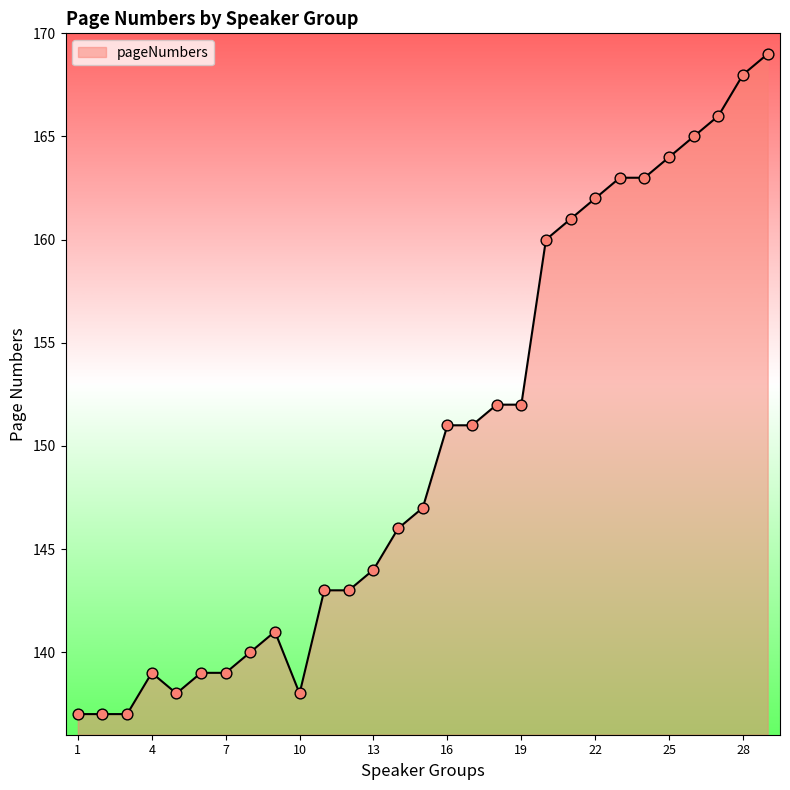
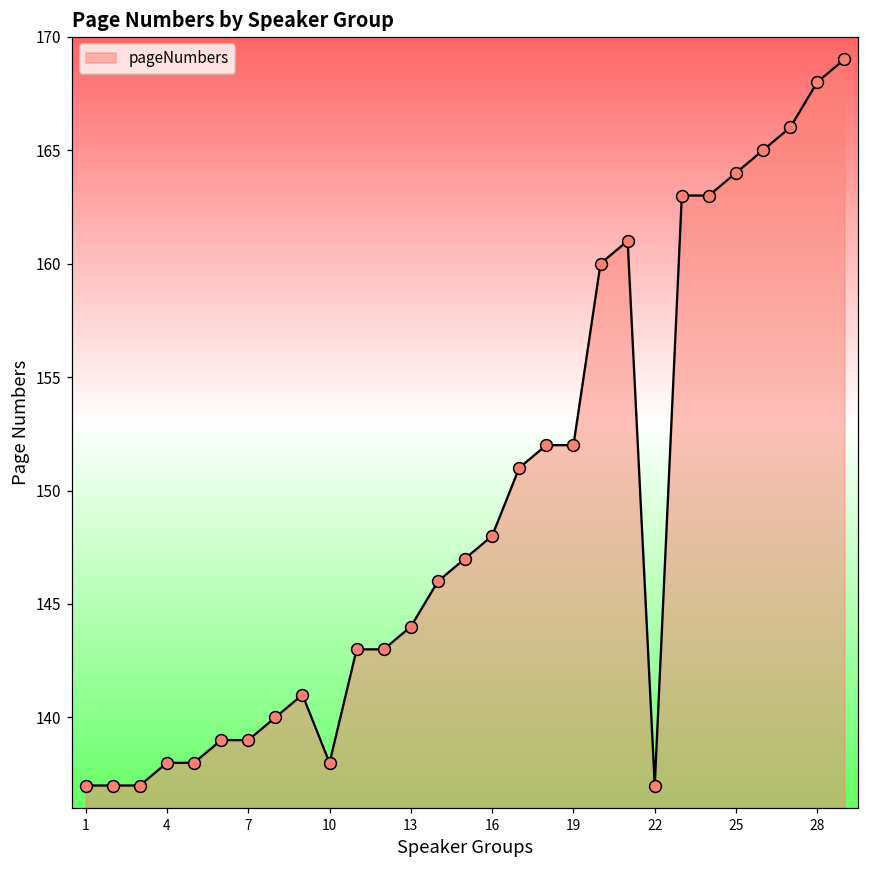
  {
    "1": 137,
-   "4": 139,
+   "4": 138,
    "7": 139,
    "10": 138,
    "13": 144,
-   "16": 151,
+   "16": 148,
    "19": 152,
-   "22": 162,
+   "22": 137,
    "25": 164,
    "28": 168
  }
